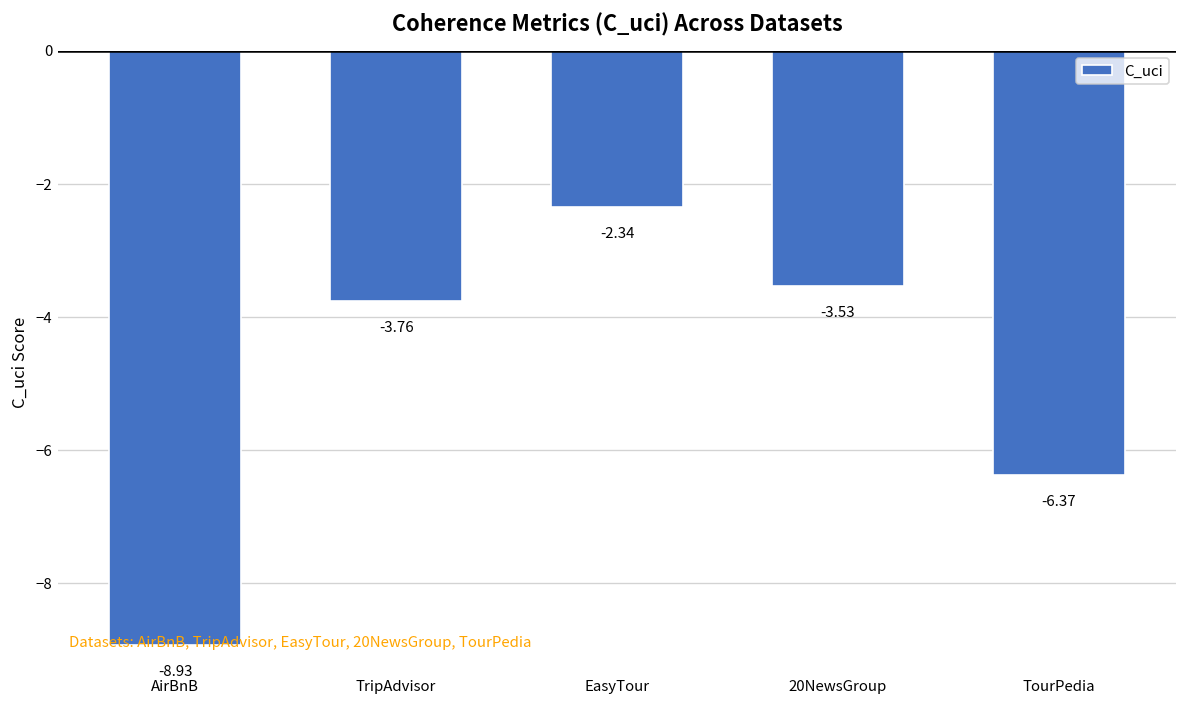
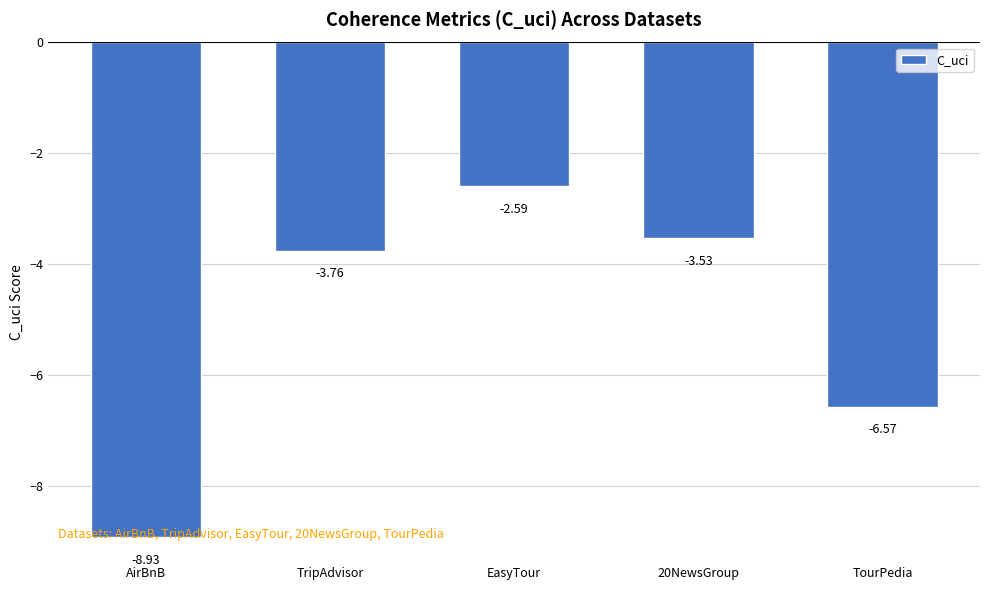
  {
    "AirBnB": -8.93,
    "TripAdvisor": -3.76,
-   "EasyTour": -2.34,
+   "EasyTour": -2.59,
    "20NewsGroup": -3.53,
-   "TourPedia": -6.37
+   "TourPedia": -6.57
  }
